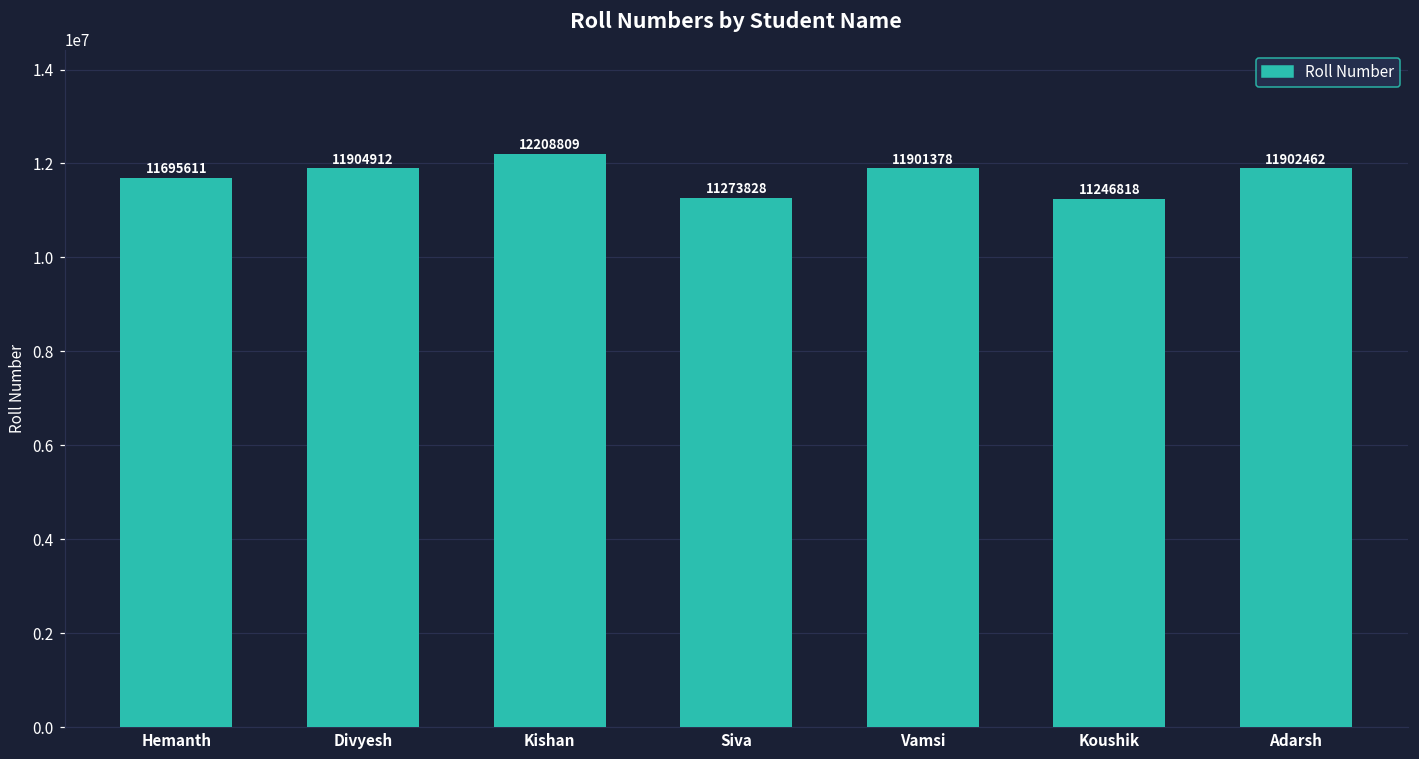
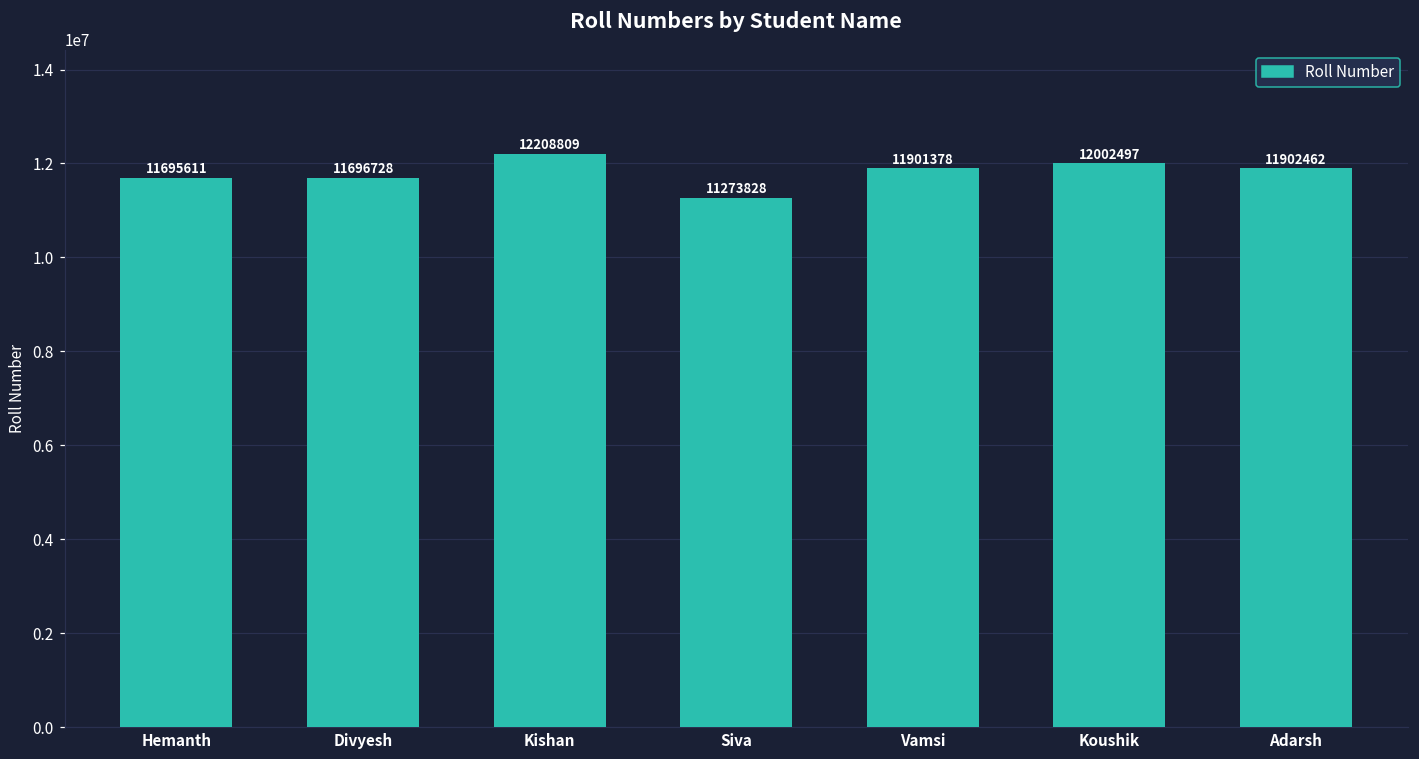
  {
    "Hemanth": 11695611,
-   "Divyesh": 11904912,
+   "Divyesh": 11696728,
    "Kishan": 12208809,
    "Siva": 11273828,
    "Vamsi": 11901378,
-   "Koushik": 11246818,
+   "Koushik": 12002497,
    "Adarsh": 11902462
  }
